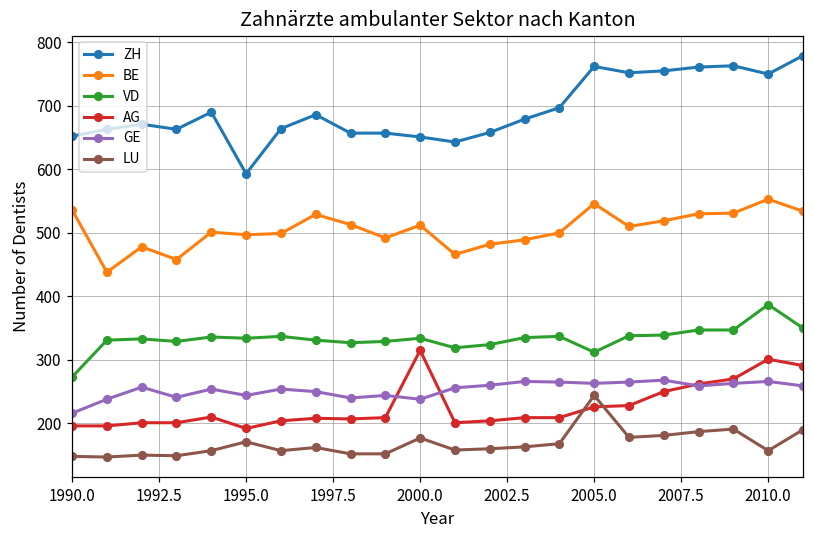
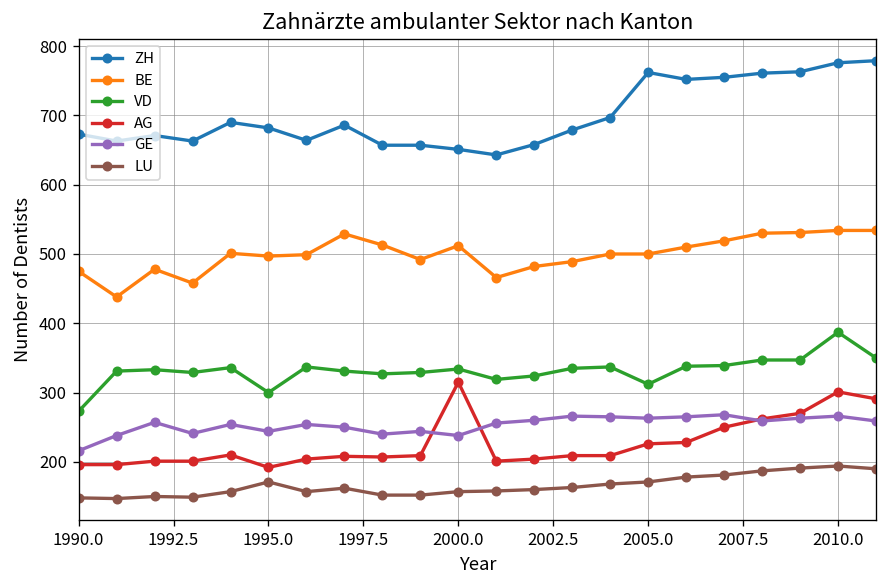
  {
    "ZH": {
-     "1990.0": 650,
-     "1995.0": 590,
+     "1990.0": 670,
+     "1995.0": 680,
      "2000.0": 650,
      "2005.0": 760,
-     "2010.0": 750
+     "2010.0": 780
    },
    "BE": {
-     "1990.0": 540,
+     "1990.0": 480,
      "1995.0": 500,
      "2000.0": 510,
-     "2005.0": 550,
-     "2010.0": 550
+     "2005.0": 500,
+     "2010.0": 530
    },
    "VD": {
      "1990.0": 270,
-     "1995.0": 330,
+     "1995.0": 300,
      "2000.0": 330,
      "2005.0": 310,
      "2010.0": 390
    },
    "AG": {
      "1990.0": 200,
      "1995.0": 190,
      "2000.0": 320,
      "2005.0": 230,
      "2010.0": 300
    },
    "GE": {
      "1990.0": 220,
      "1995.0": 240,
      "2000.0": 240,
      "2005.0": 260,
      "2010.0": 270
    },
    "LU": {
      "1990.0": 150,
      "1995.0": 170,
-     "2000.0": 180,
-     "2005.0": 240,
-     "2010.0": 160
+     "2000.0": 160,
+     "2005.0": 170,
+     "2010.0": 190
    }
  }
